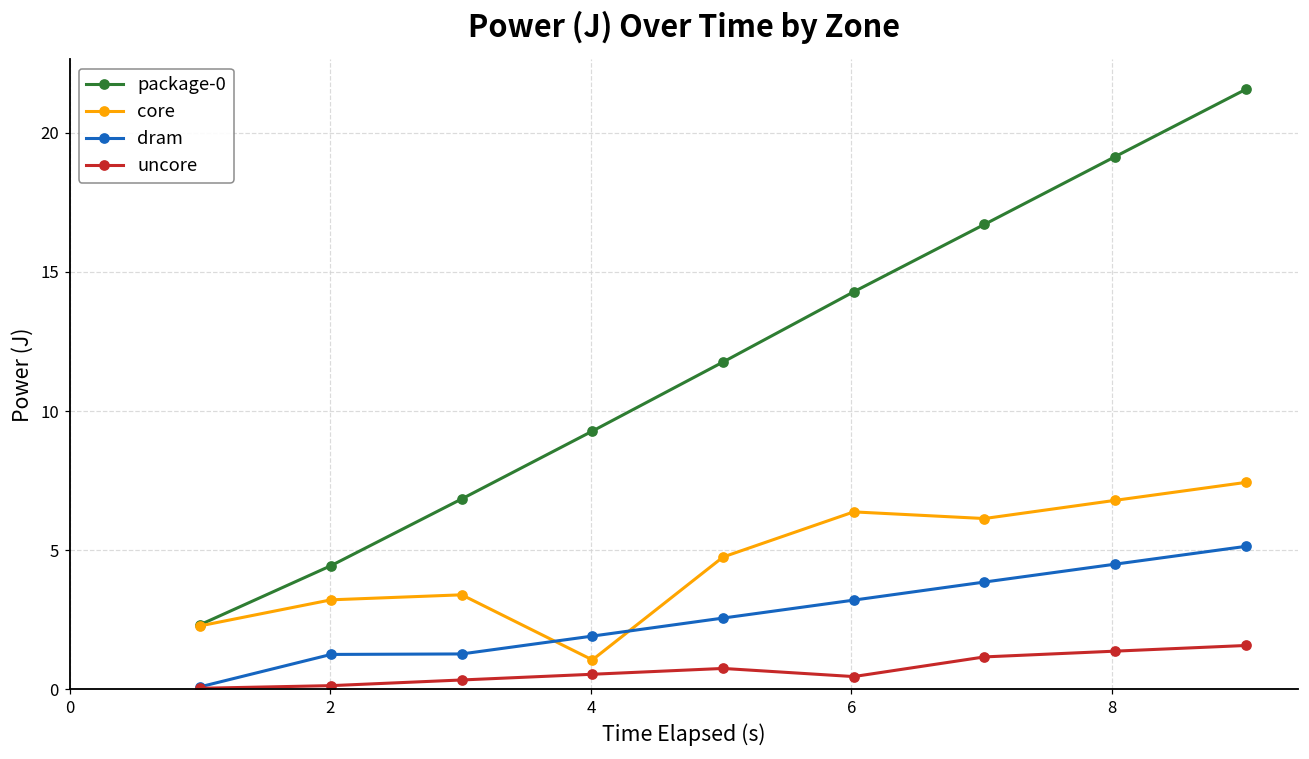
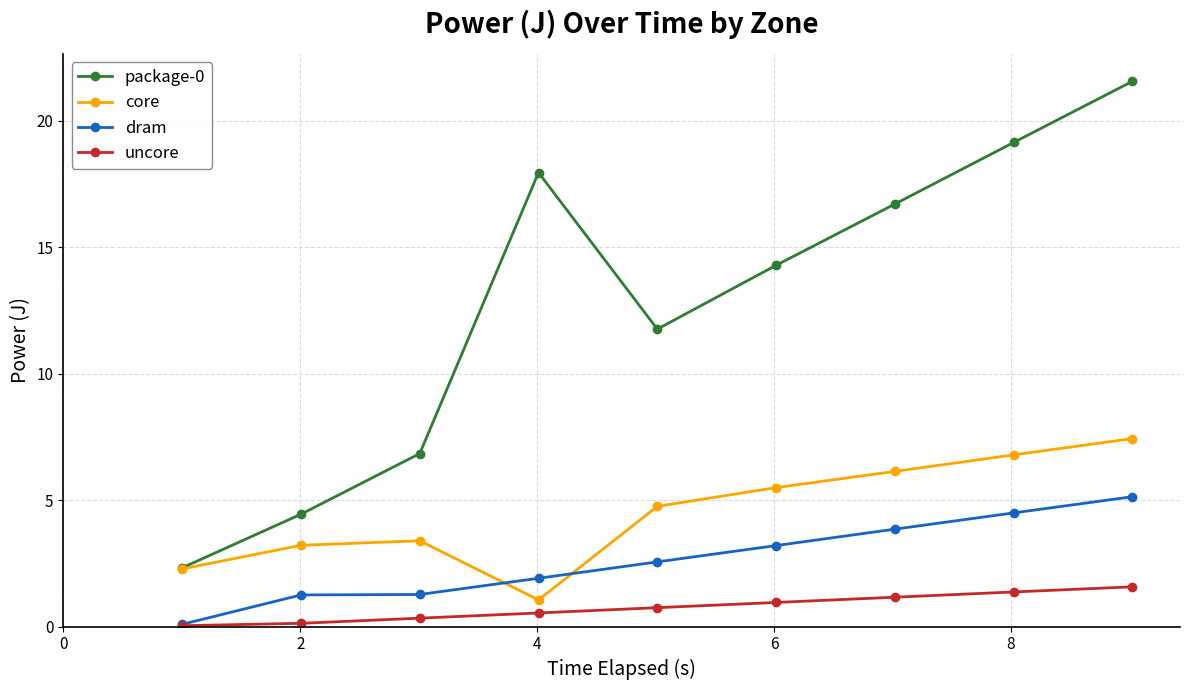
  {
    "package-0": {
      "2": 4.4,
-     "4": 9.3,
+     "4": 18.0,
      "6": 14.3
    },
    "core": {
      "2": 3.2,
      "4": 1.1,
-     "6": 6.4
+     "6": 5.5
    },
    "dram": {
      "2": 1.3,
      "4": 1.9,
      "6": 3.2
    },
    "uncore": {
      "2": 0.1,
      "4": 0.5,
-     "6": 0.5
+     "6": 1.0
    }
  }
